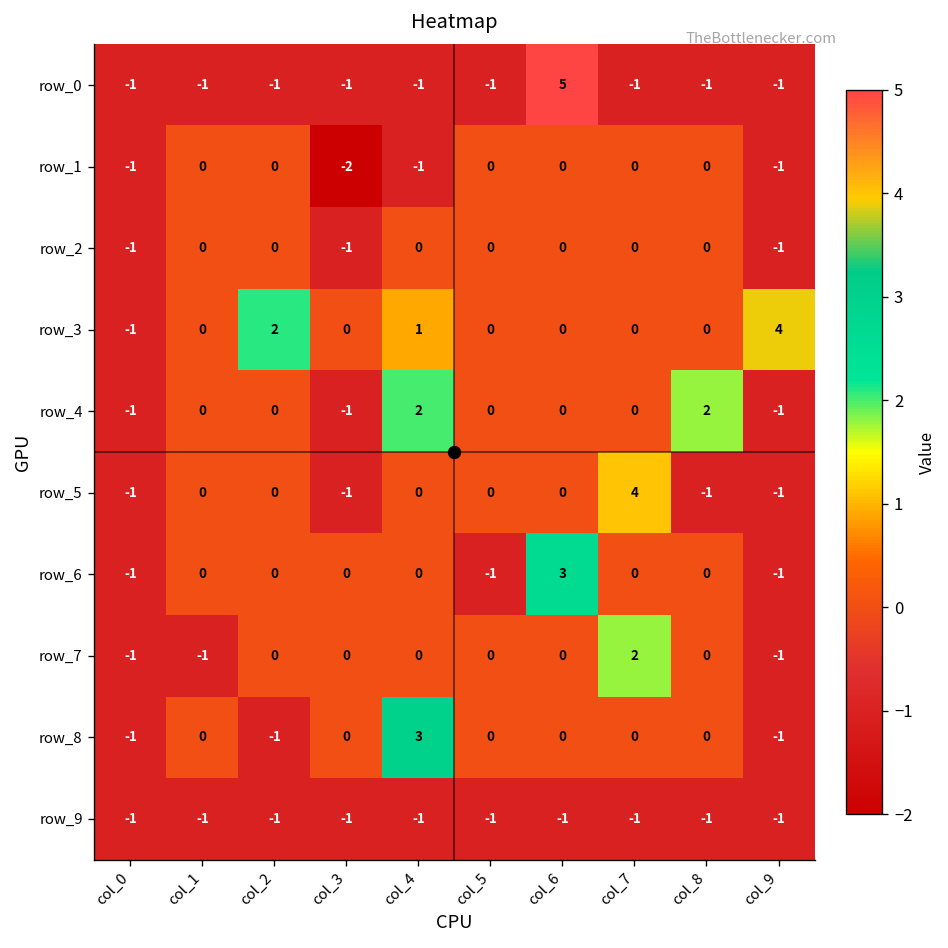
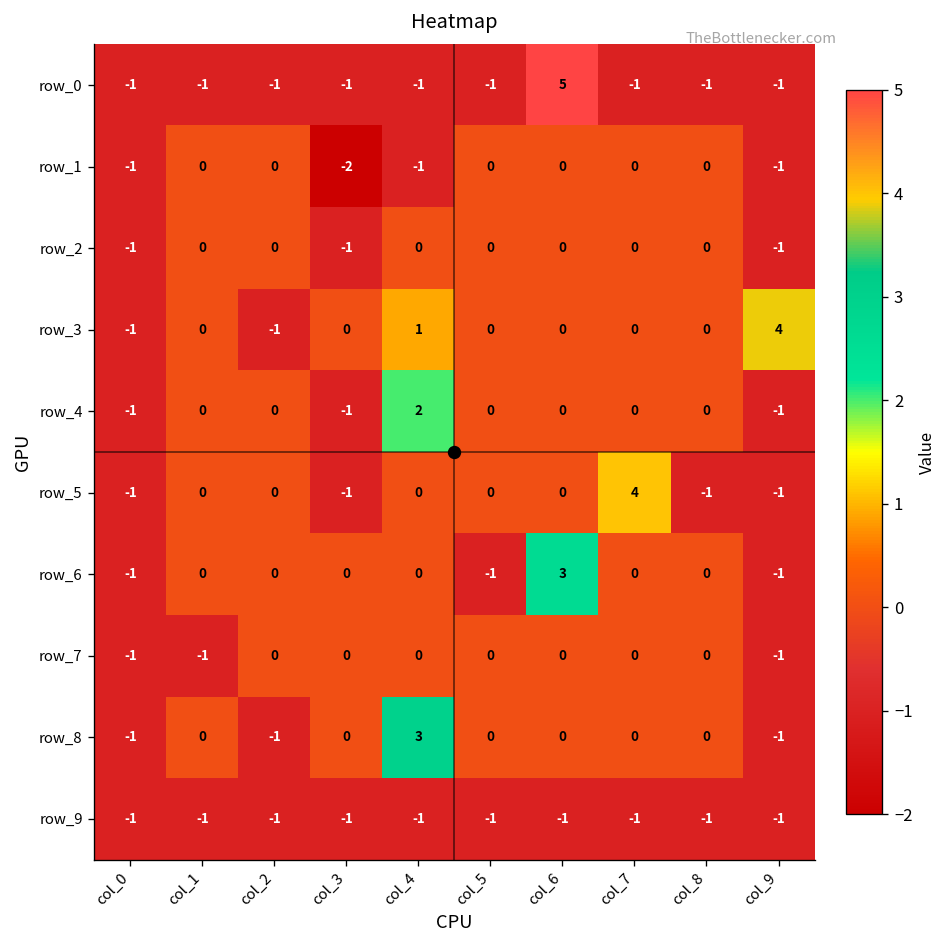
  {
    "row_0": {
      "col_0": -1,
      "col_1": -1,
      "col_2": -1,
      "col_3": -1,
      "col_4": -1,
      "col_5": -1,
      "col_6": 5,
      "col_7": -1,
      "col_8": -1,
      "col_9": -1
    },
    "row_1": {
      "col_0": -1,
      "col_1": 0,
      "col_2": 0,
      "col_3": -2,
      "col_4": -1,
      "col_5": 0,
      "col_6": 0,
      "col_7": 0,
      "col_8": 0,
      "col_9": -1
    },
    "row_2": {
      "col_0": -1,
      "col_1": 0,
      "col_2": 0,
      "col_3": -1,
      "col_4": 0,
      "col_5": 0,
      "col_6": 0,
      "col_7": 0,
      "col_8": 0,
      "col_9": -1
    },
    "row_3": {
      "col_0": -1,
      "col_1": 0,
-     "col_2": 2,
+     "col_2": -1,
      "col_3": 0,
      "col_4": 1,
      "col_5": 0,
      "col_6": 0,
      "col_7": 0,
      "col_8": 0,
      "col_9": 4
    },
    "row_4": {
      "col_0": -1,
      "col_1": 0,
      "col_2": 0,
      "col_3": -1,
      "col_4": 2,
      "col_5": 0,
      "col_6": 0,
      "col_7": 0,
-     "col_8": 2,
+     "col_8": 0,
      "col_9": -1
    },
    "row_5": {
      "col_0": -1,
      "col_1": 0,
      "col_2": 0,
      "col_3": -1,
      "col_4": 0,
      "col_5": 0,
      "col_6": 0,
      "col_7": 4,
      "col_8": -1,
      "col_9": -1
    },
    "row_6": {
      "col_0": -1,
      "col_1": 0,
      "col_2": 0,
      "col_3": 0,
      "col_4": 0,
      "col_5": -1,
      "col_6": 3,
      "col_7": 0,
      "col_8": 0,
      "col_9": -1
    },
    "row_7": {
      "col_0": -1,
      "col_1": -1,
      "col_2": 0,
      "col_3": 0,
      "col_4": 0,
      "col_5": 0,
      "col_6": 0,
-     "col_7": 2,
+     "col_7": 0,
      "col_8": 0,
      "col_9": -1
    },
    "row_8": {
      "col_0": -1,
      "col_1": 0,
      "col_2": -1,
      "col_3": 0,
      "col_4": 3,
      "col_5": 0,
      "col_6": 0,
      "col_7": 0,
      "col_8": 0,
      "col_9": -1
    },
    "row_9": {
      "col_0": -1,
      "col_1": -1,
      "col_2": -1,
      "col_3": -1,
      "col_4": -1,
      "col_5": -1,
      "col_6": -1,
      "col_7": -1,
      "col_8": -1,
      "col_9": -1
    }
  }
